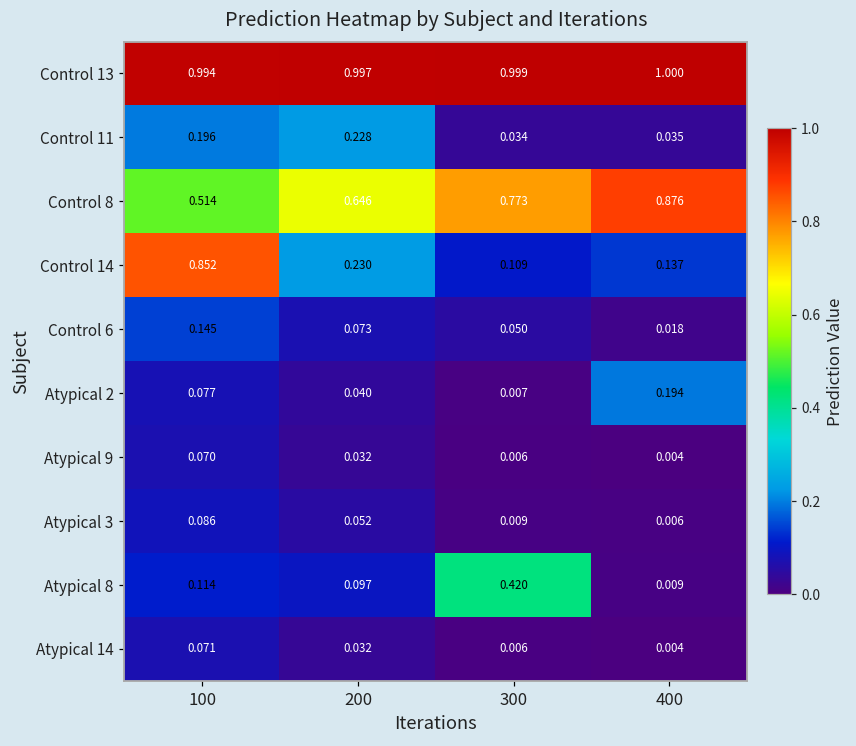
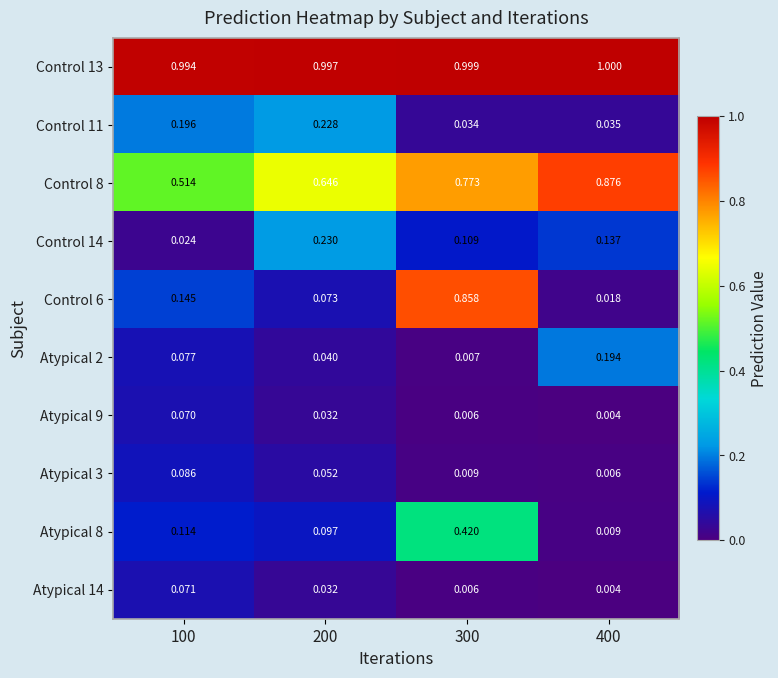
  {
    "Control 13": {
      "100": 0.994,
      "200": 0.997,
      "300": 0.999,
      "400": 1.000
    },
    "Control 11": {
      "100": 0.196,
      "200": 0.228,
      "300": 0.034,
      "400": 0.035
    },
    "Control 8": {
      "100": 0.514,
      "200": 0.646,
      "300": 0.773,
      "400": 0.876
    },
    "Control 14": {
-     "100": 0.852,
+     "100": 0.024,
      "200": 0.230,
      "300": 0.109,
      "400": 0.137
    },
    "Control 6": {
      "100": 0.145,
      "200": 0.073,
-     "300": 0.050,
+     "300": 0.858,
      "400": 0.018
    },
    "Atypical 2": {
      "100": 0.077,
      "200": 0.040,
      "300": 0.007,
      "400": 0.194
    },
    "Atypical 9": {
      "100": 0.070,
      "200": 0.032,
      "300": 0.006,
      "400": 0.004
    },
    "Atypical 3": {
      "100": 0.086,
      "200": 0.052,
      "300": 0.009,
      "400": 0.006
    },
    "Atypical 8": {
      "100": 0.114,
      "200": 0.097,
      "300": 0.420,
      "400": 0.009
    },
    "Atypical 14": {
      "100": 0.071,
      "200": 0.032,
      "300": 0.006,
      "400": 0.004
    }
  }
